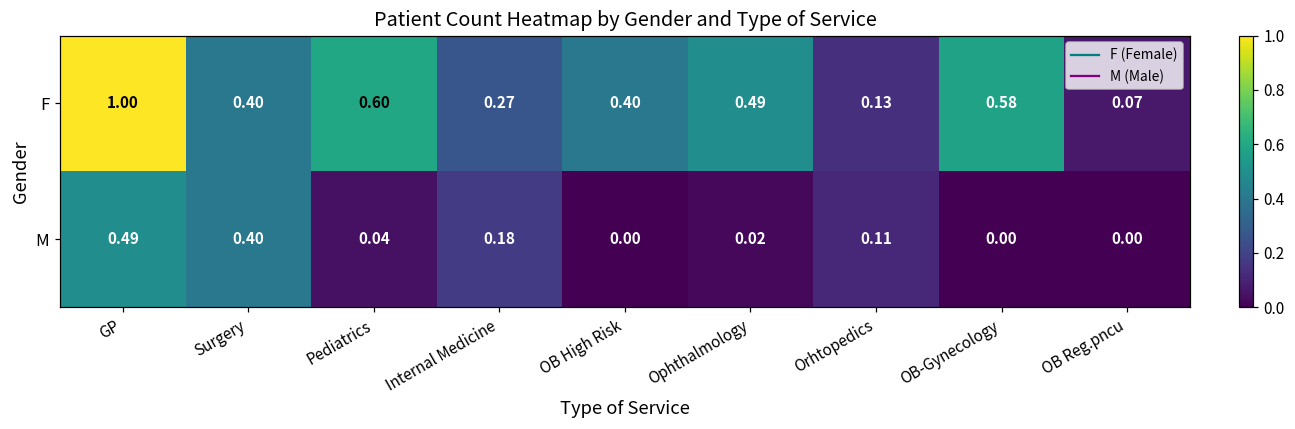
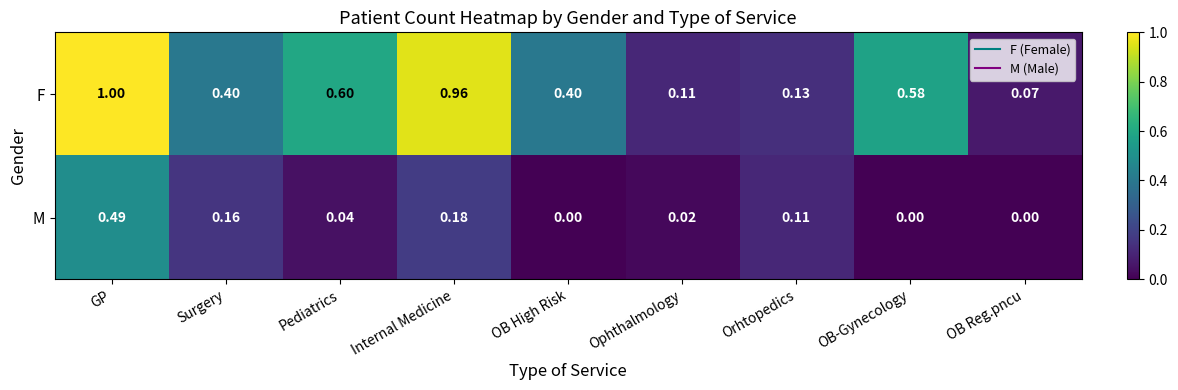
  {
    "F": {
      "GP": 1.00,
      "Surgery": 0.40,
      "Pediatrics": 0.60,
-     "Internal Medicine": 0.27,
+     "Internal Medicine": 0.96,
      "OB High Risk": 0.40,
-     "Ophthalmology": 0.49,
+     "Ophthalmology": 0.11,
      "Orhtopedics": 0.13,
      "OB-Gynecology": 0.58,
      "OB Reg.pncu": 0.07
    },
    "M": {
      "GP": 0.49,
-     "Surgery": 0.40,
+     "Surgery": 0.16,
      "Pediatrics": 0.04,
      "Internal Medicine": 0.18,
      "OB High Risk": 0.00,
      "Ophthalmology": 0.02,
      "Orhtopedics": 0.11,
      "OB-Gynecology": 0.00,
      "OB Reg.pncu": 0.00
    }
  }
